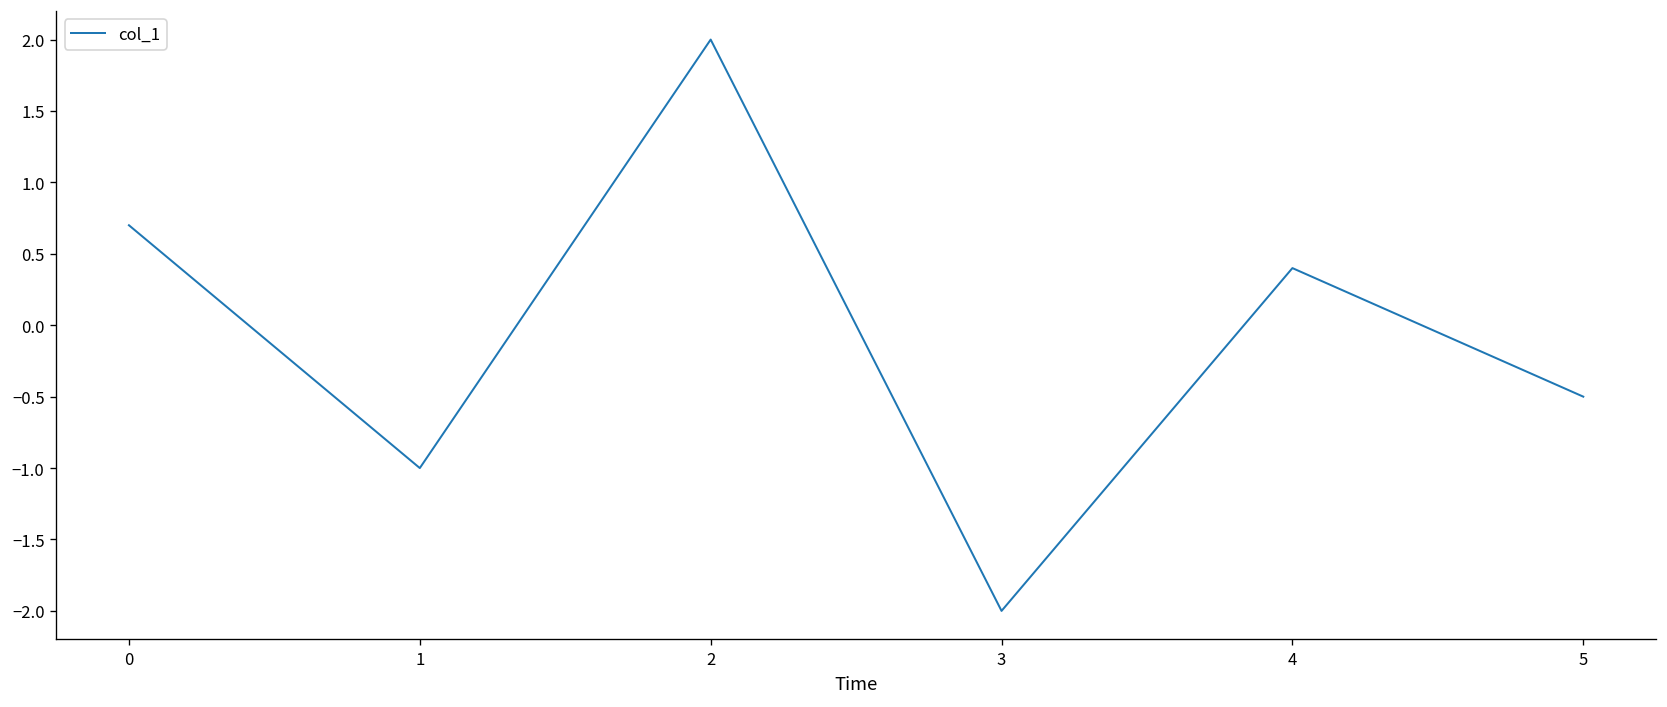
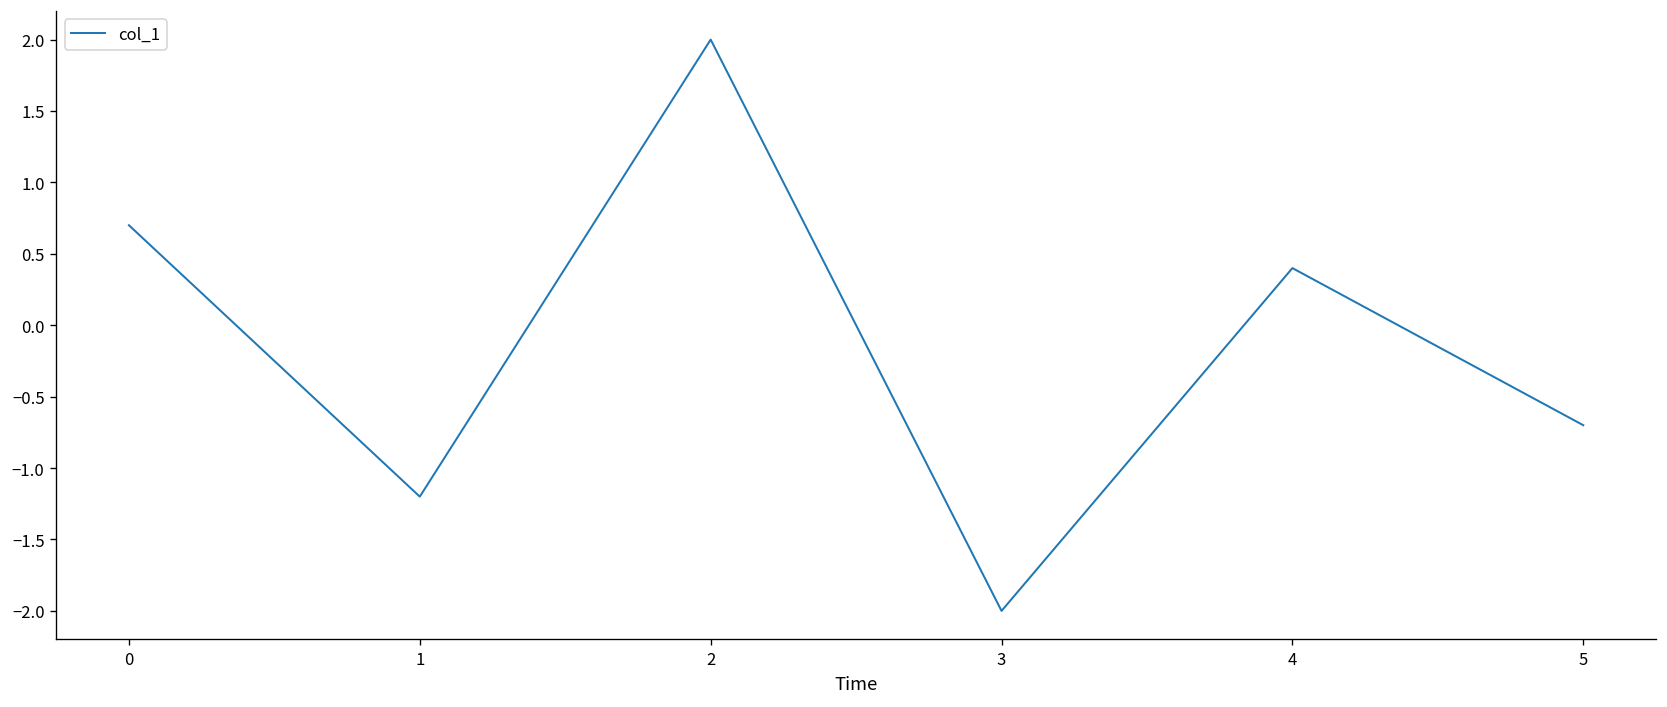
  {
    "0": 0.7,
-   "1": -1.0,
+   "1": -1.2,
    "2": 2.0,
    "3": -2.0,
    "4": 0.4,
-   "5": -0.5
+   "5": -0.7
  }
